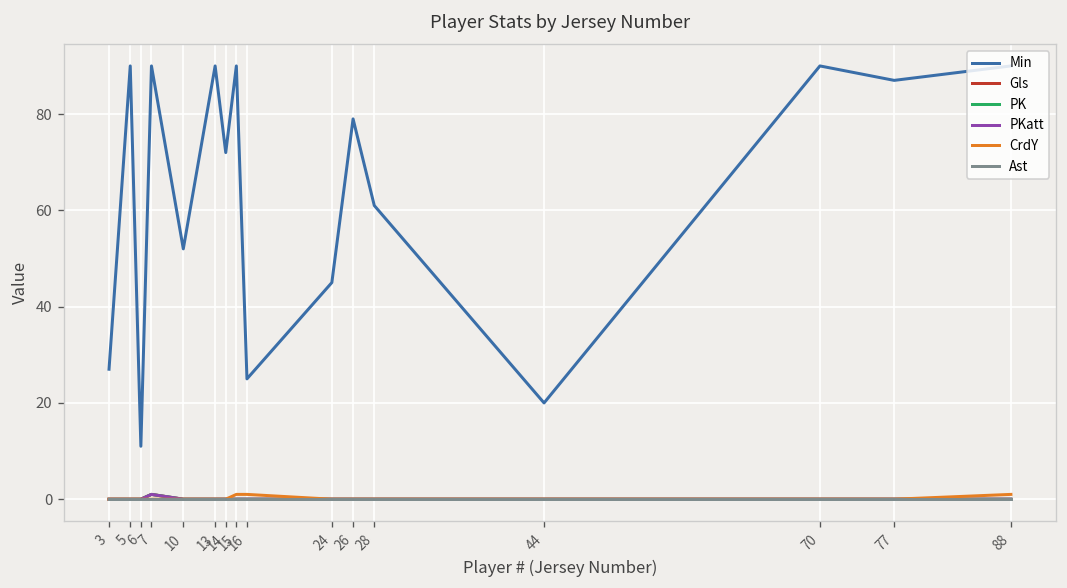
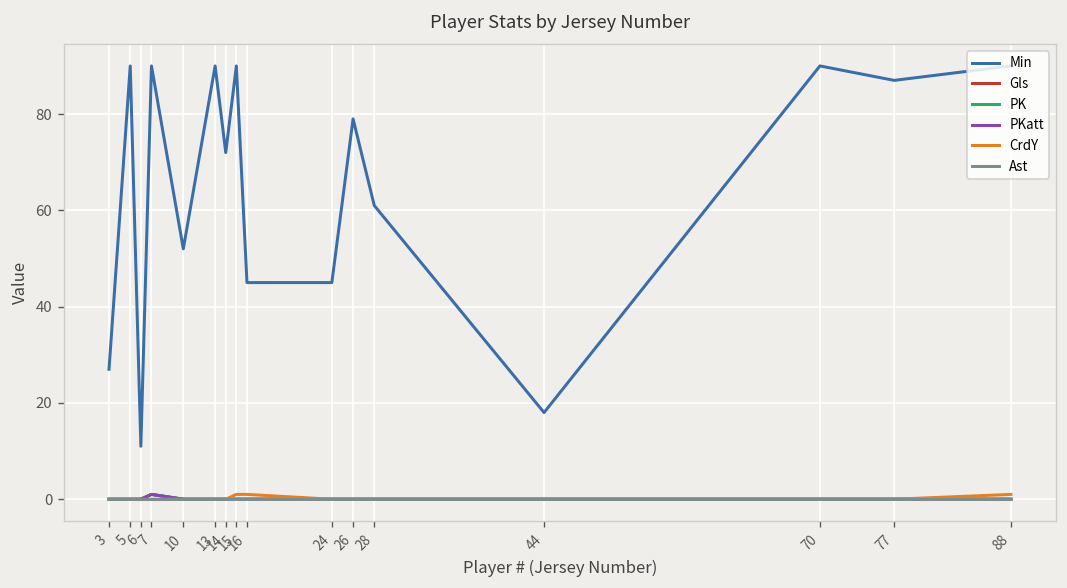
  {
    "Min": {
      "3": 27,
      "5": 90,
      "6": 11,
      "7": 90,
      "10": 52,
      "13": 90,
      "14": 72,
      "15": 90,
-     "16": 25,
+     "16": 45,
      "24": 45,
      "26": 79,
      "28": 61,
-     "44": 20,
+     "44": 18,
      "70": 90,
      "77": 87
    },
    "PKatt": {
      "7": 1
    },
    "CrdY": {
      "15": 1,
      "16": 1,
      "88": 1
    }
  }
